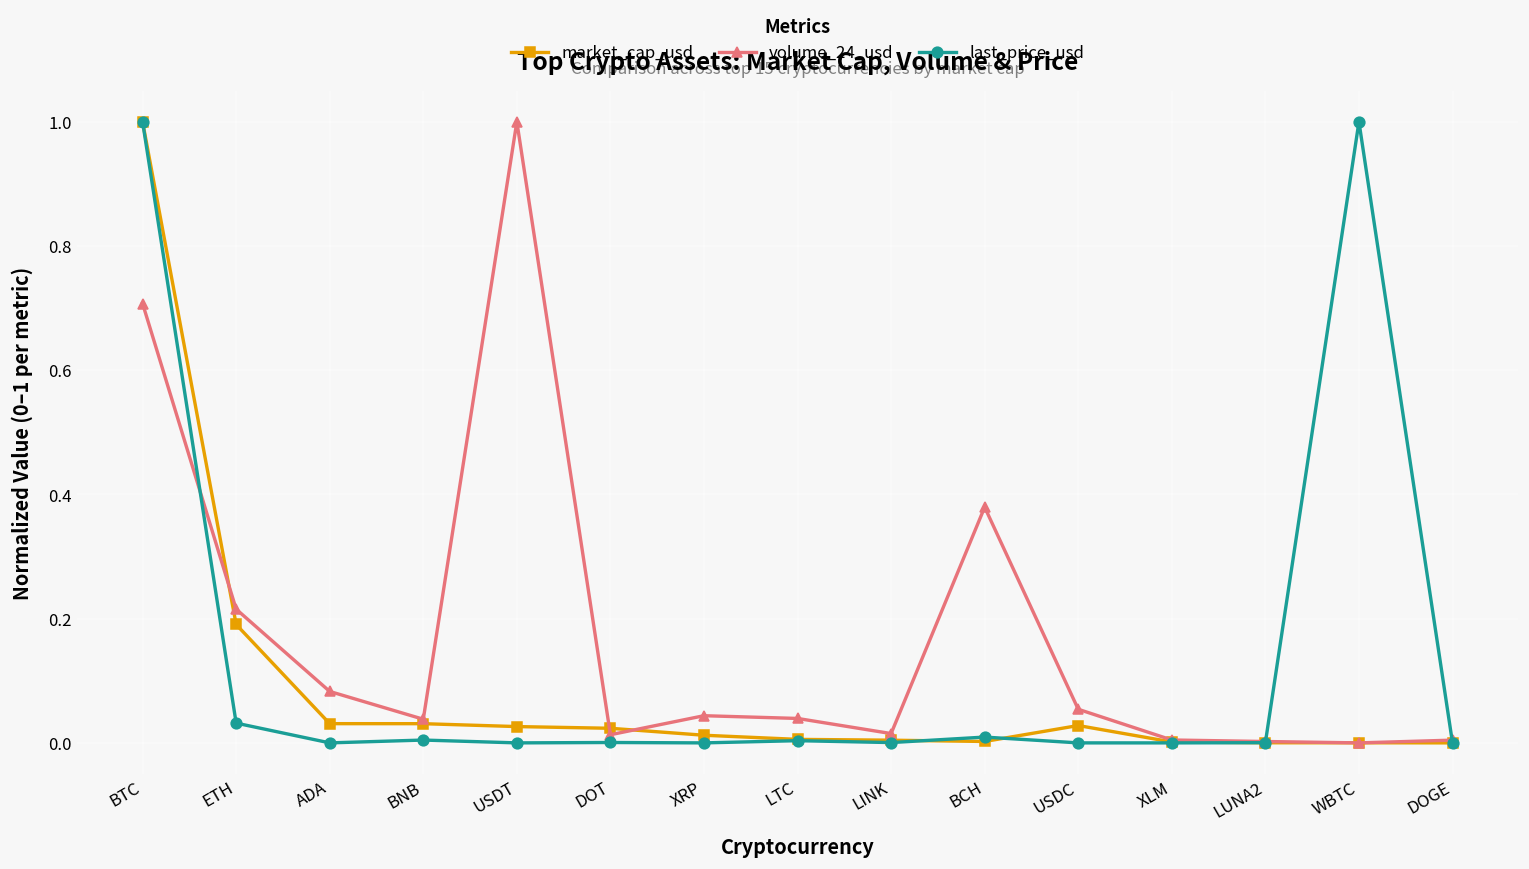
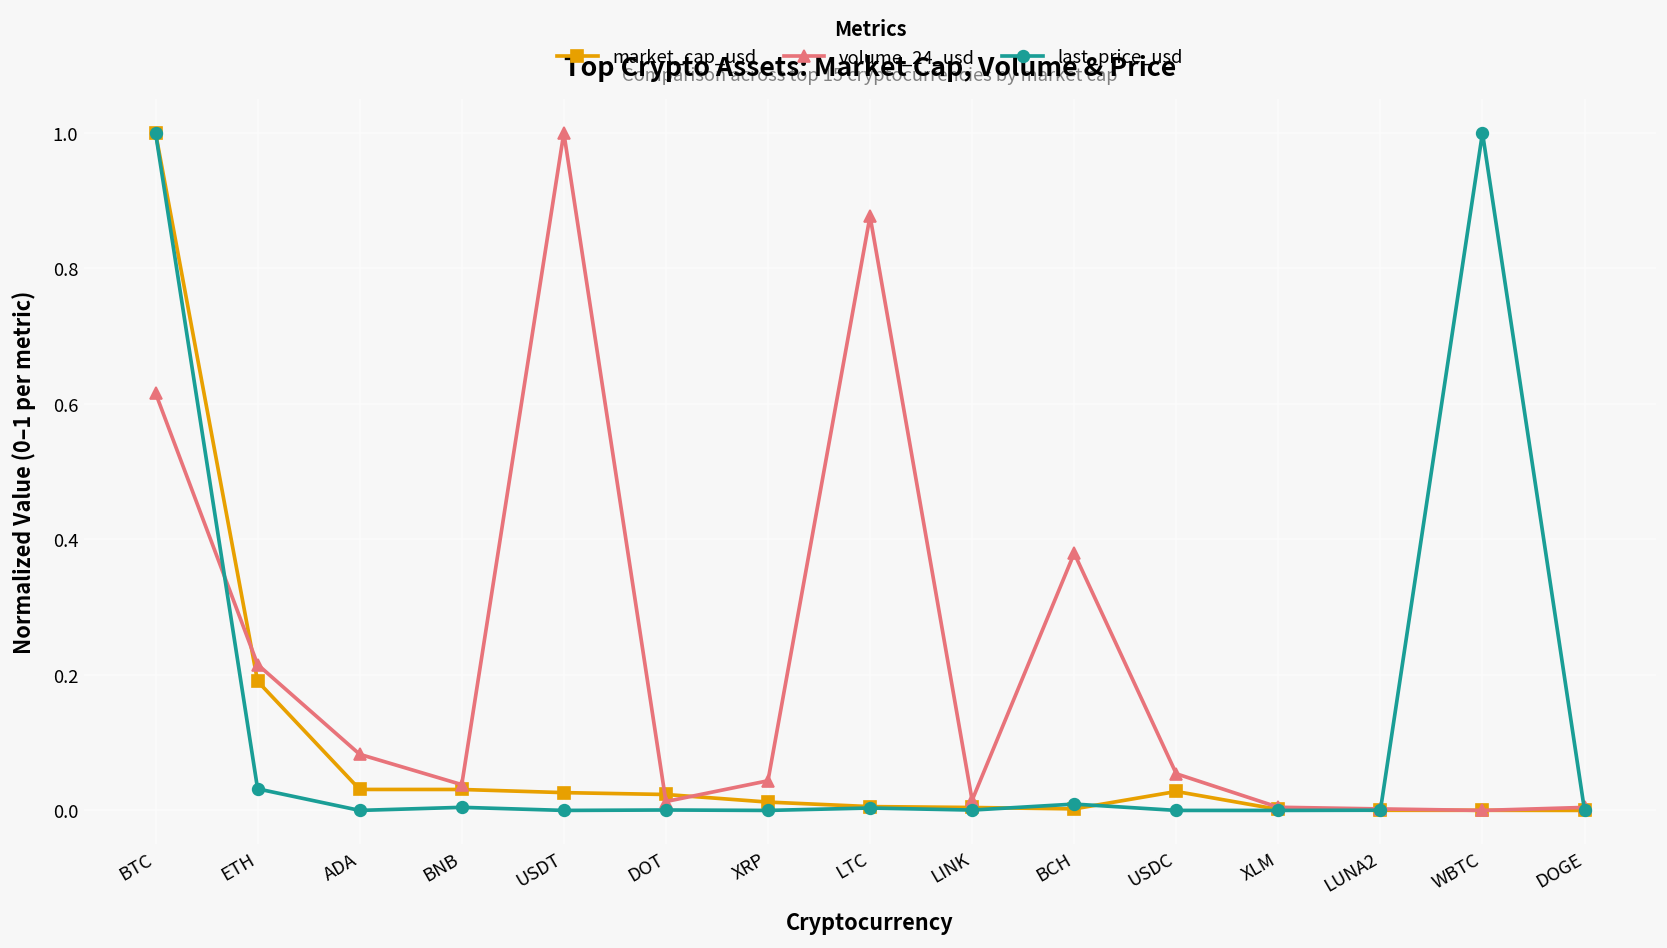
  {
    "market_cap_usd": {
      "ETH": 0.19,
      "ADA": 0.03,
      "BNB": 0.03,
      "USDT": 0.03,
      "DOT": 0.02,
      "XRP": 0.01,
      "BCH": 0.00,
      "USDC": 0.03
    },
    "volume_24_usd": {
-     "BTC": 0.71,
+     "BTC": 0.62,
      "ETH": 0.22,
      "ADA": 0.08,
      "BNB": 0.04,
      "USDT": 1.00,
      "DOT": 0.01,
      "XRP": 0.04,
-     "LTC": 0.04,
+     "LTC": 0.88,
      "LINK": 0.02,
      "BCH": 0.38,
      "USDC": 0.05
    },
    "last_price_usd": {
      "ETH": 0.03,
      "ADA": 0.00,
      "BNB": 0.00,
      "USDT": 0.00,
      "DOT": 0.00,
      "XRP": 0.00,
      "BCH": 0.01,
      "USDC": 0.00,
      "WBTC": 1.00
    }
  }
